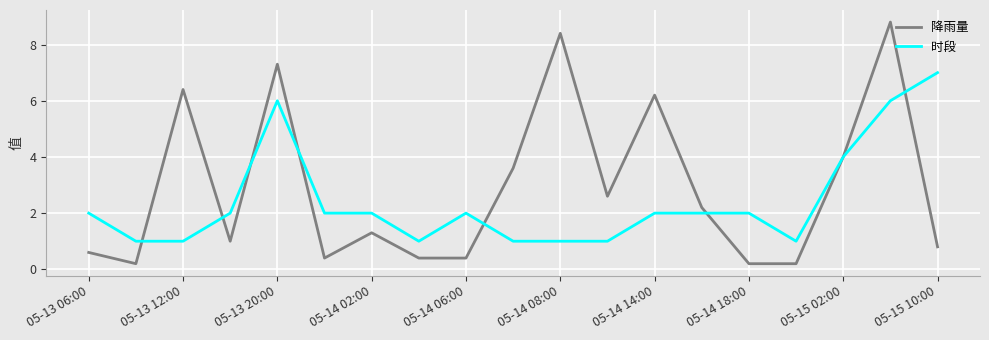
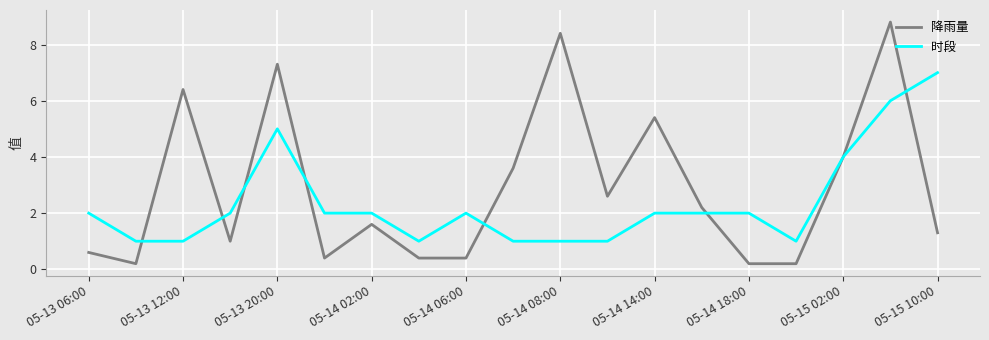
  {
    "降雨量": {
      "05-13 06:00": 0.6,
      "05-13 12:00": 6.4,
      "05-13 20:00": 7.3,
-     "05-14 02:00": 1.3,
+     "05-14 02:00": 1.6,
      "05-14 06:00": 0.4,
      "05-14 08:00": 8.4,
-     "05-14 14:00": 6.2,
+     "05-14 14:00": 5.4,
      "05-14 18:00": 0.2,
-     "05-15 10:00": 0.8
+     "05-15 10:00": 1.3
    },
    "时段": {
      "05-13 06:00": 2,
      "05-13 12:00": 1,
-     "05-13 20:00": 6,
+     "05-13 20:00": 5,
      "05-14 02:00": 2,
      "05-14 06:00": 2,
      "05-14 08:00": 1,
      "05-14 14:00": 2,
      "05-14 18:00": 2,
      "05-15 10:00": 7
    }
  }
